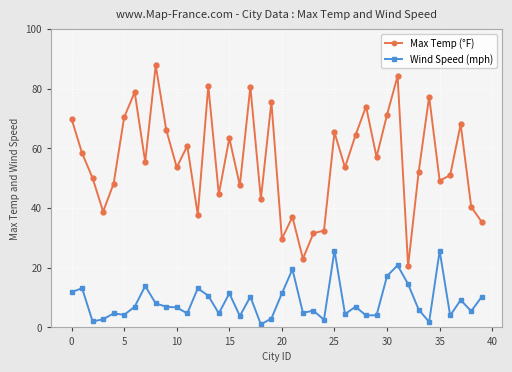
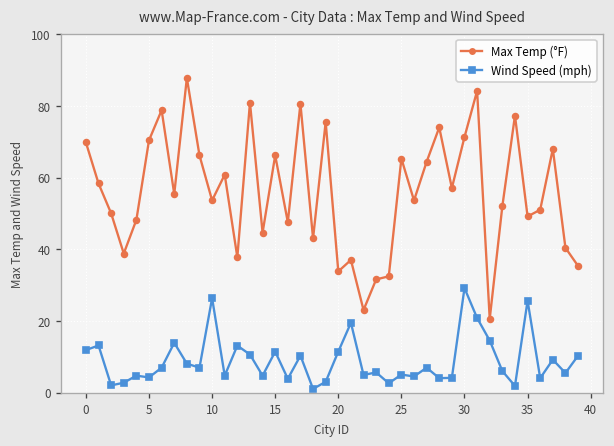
  {
    "Max Temp (°F)": {
      "0": 70,
      "5": 70,
      "10": 54,
-     "15": 63,
-     "20": 30,
+     "15": 66,
+     "20": 34,
      "25": 65,
      "30": 71,
      "35": 49
    },
    "Wind Speed (mph)": {
      "0": 12,
      "5": 4,
-     "10": 7,
+     "10": 26,
      "15": 11,
      "20": 11,
-     "25": 26,
-     "30": 17,
+     "25": 5,
+     "30": 29,
      "35": 26
    }
  }
